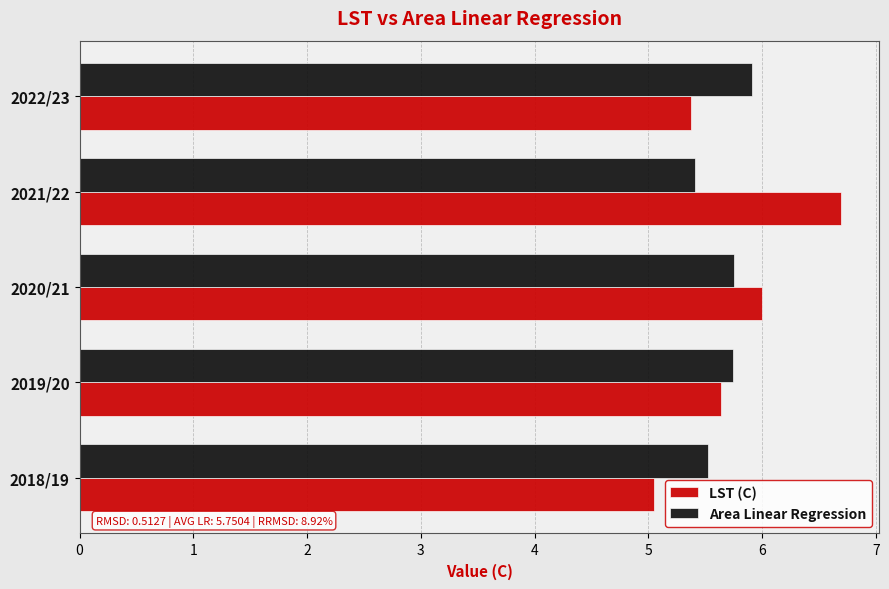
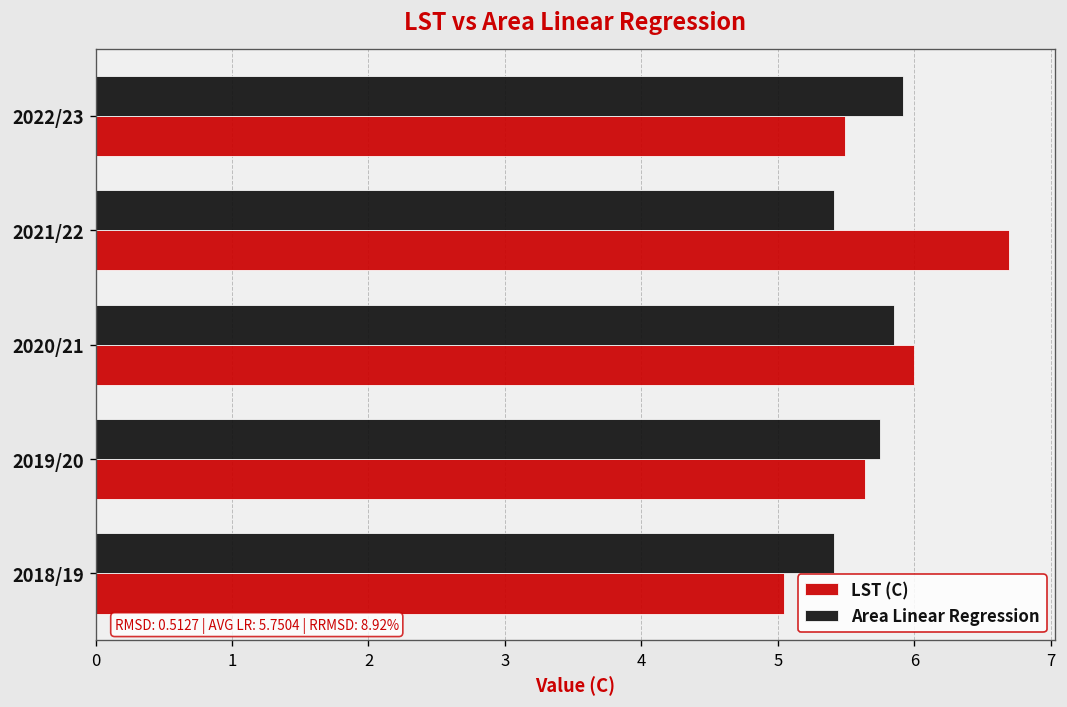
  {
    "LST (C)": {
-     "2022/23": 5.37,
+     "2022/23": 5.50,
      "2021/22": 6.70,
      "2020/21": 6.00,
      "2019/20": 5.64,
      "2018/19": 5.05
    },
    "Area Linear Regression": {
      "2022/23": 5.91,
      "2021/22": 5.41,
-     "2020/21": 5.75,
+     "2020/21": 5.85,
      "2019/20": 5.75,
-     "2018/19": 5.53
+     "2018/19": 5.41
    }
  }
